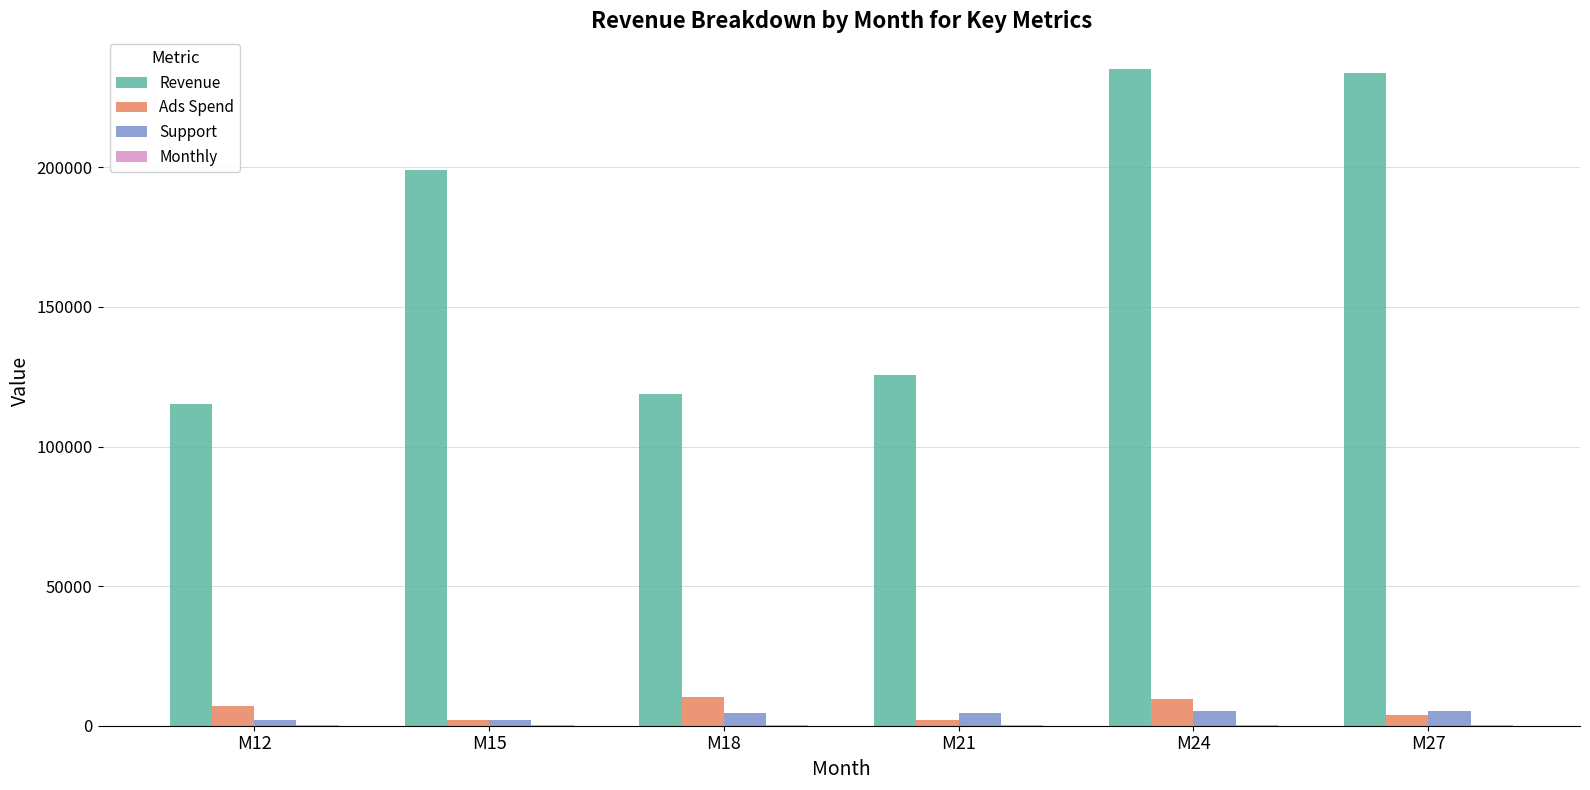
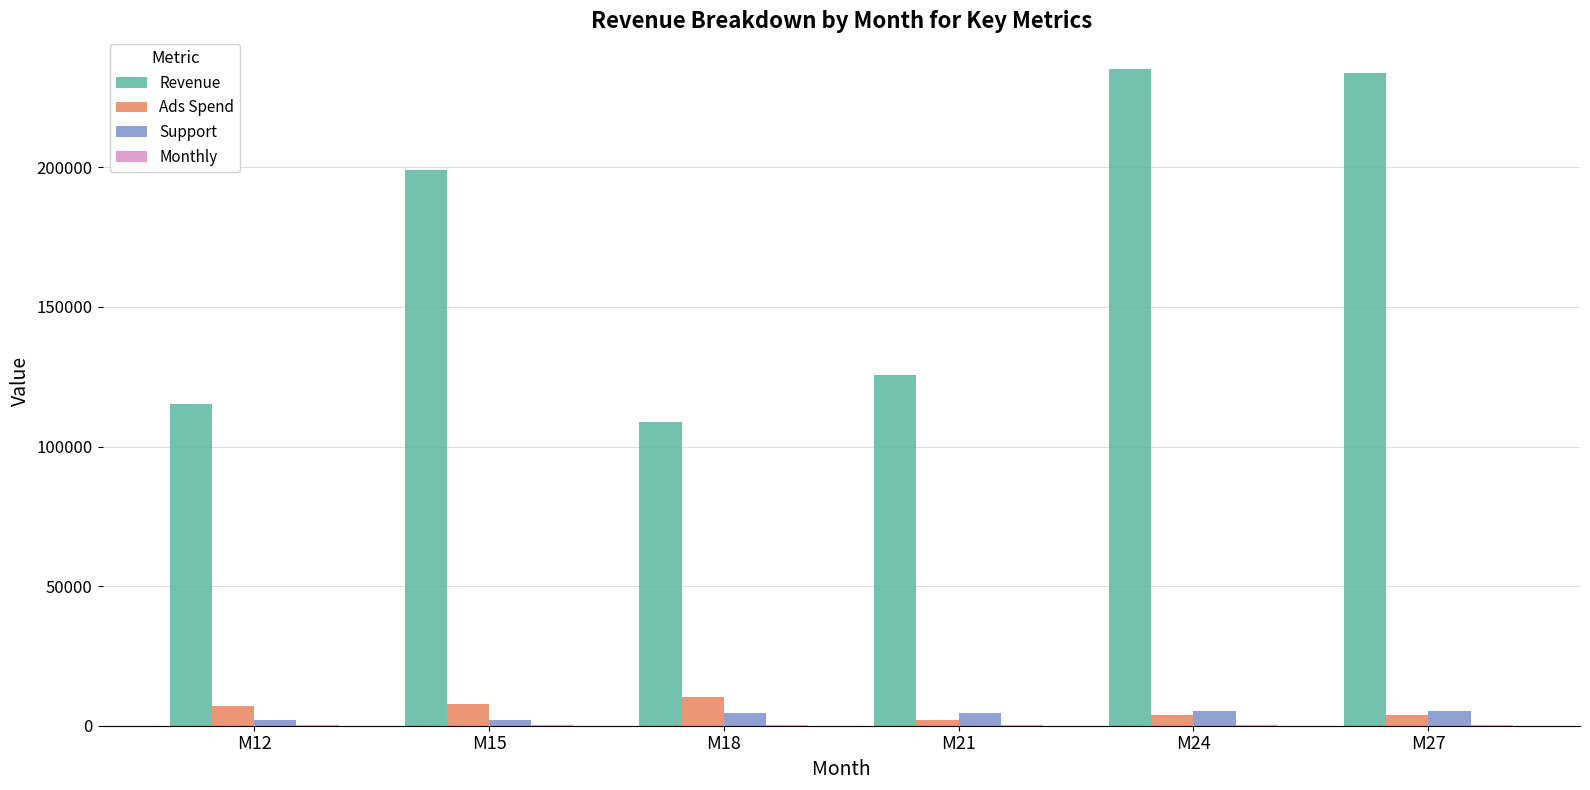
  {
    "Revenue": {
      "M12": 115000,
      "M15": 199000,
-     "M18": 119000,
+     "M18": 109000,
      "M21": 126000,
      "M24": 235000,
      "M27": 234000
    },
    "Ads Spend": {
      "M12": 7000,
-     "M15": 2000,
+     "M15": 8000,
      "M18": 10000,
      "M21": 2000,
-     "M24": 10000,
+     "M24": 4000,
      "M27": 4000
    },
    "Support": {
      "M12": 2000,
      "M15": 2000,
      "M18": 4000,
      "M21": 4000,
      "M24": 5000,
      "M27": 5000
    }
  }
